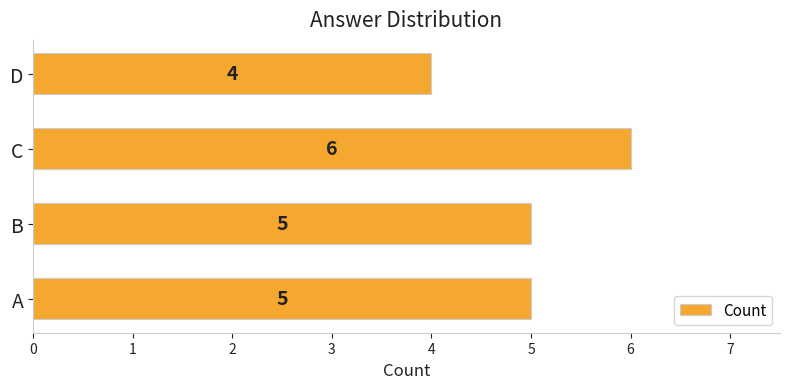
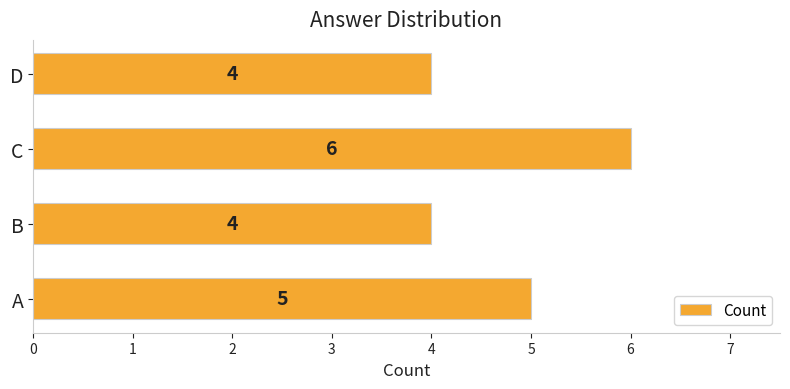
  {
    "D": 4,
    "C": 6,
-   "B": 5,
+   "B": 4,
    "A": 5
  }
